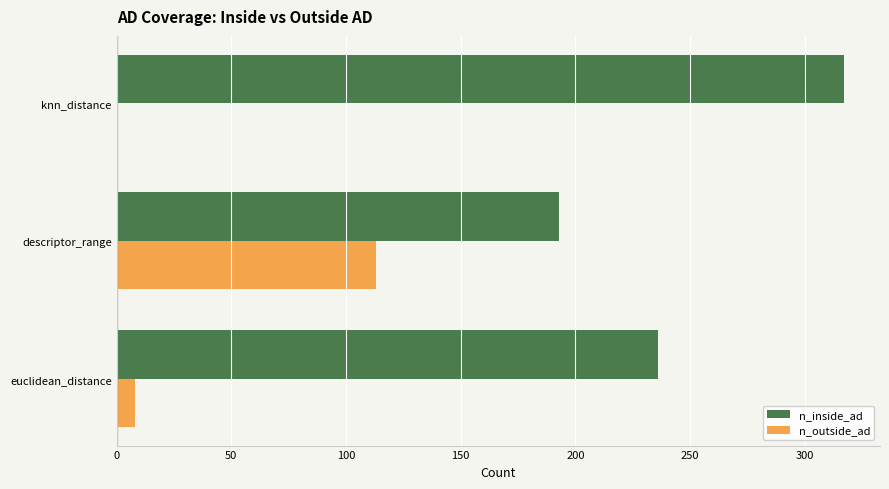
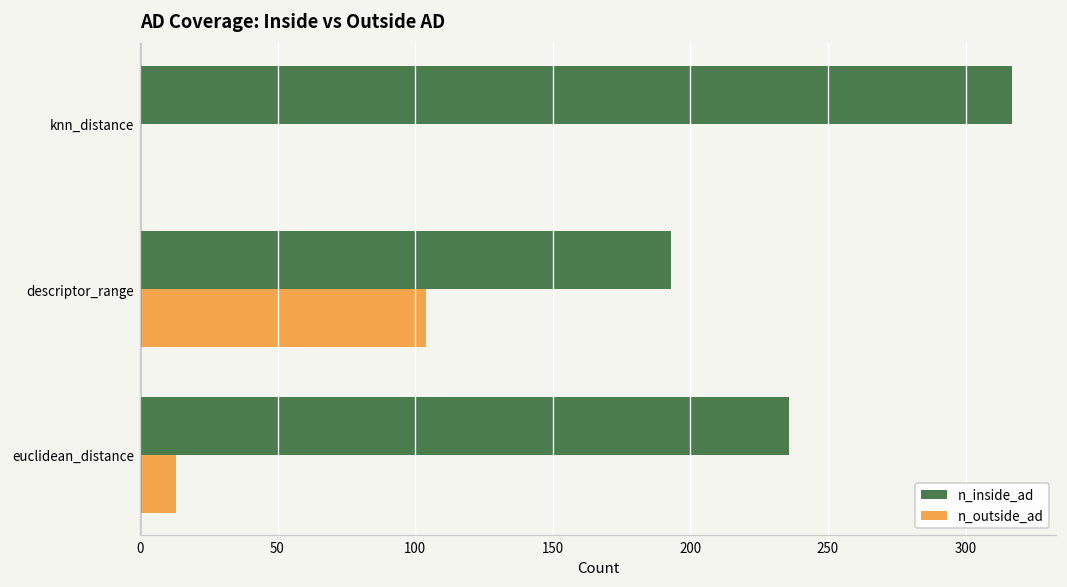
  {
    "n_inside_ad": {
      "knn_distance": 317,
      "descriptor_range": 193,
      "euclidean_distance": 236
    },
    "n_outside_ad": {
      "knn_distance": 0,
-     "descriptor_range": 113,
-     "euclidean_distance": 8
+     "descriptor_range": 104,
+     "euclidean_distance": 13
    }
  }
